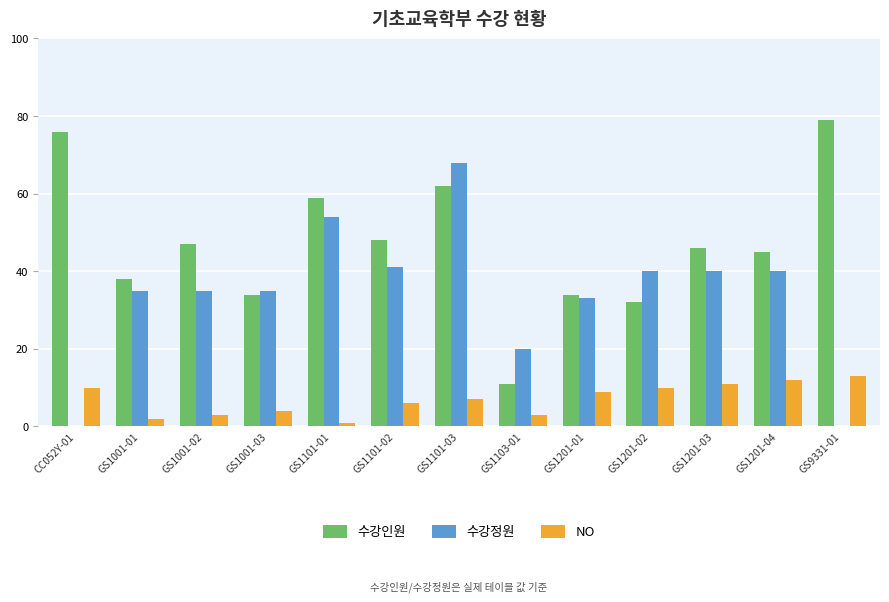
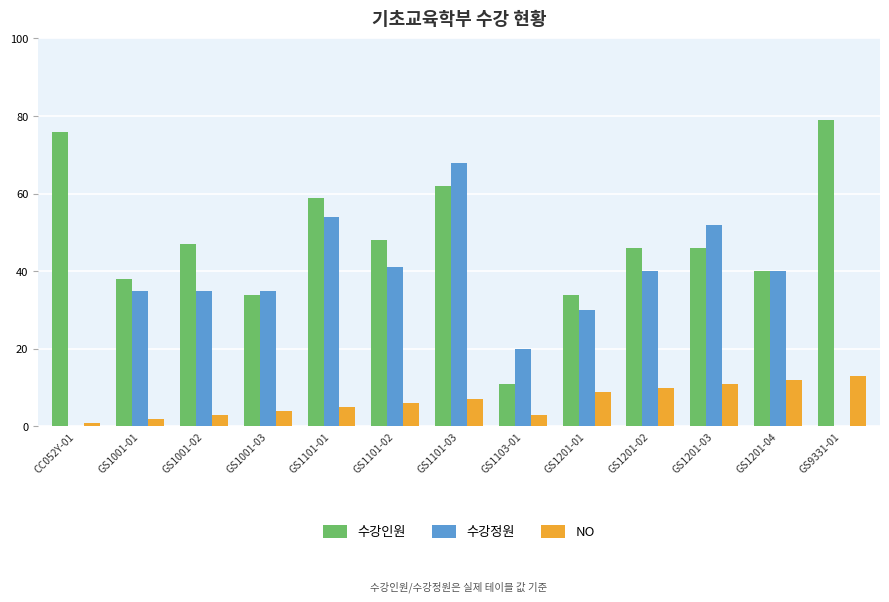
  {
    "수강인원": {
      "CC052Y-01": 76,
      "GS1001-01": 38,
      "GS1001-02": 47,
      "GS1001-03": 34,
      "GS1101-01": 59,
      "GS1101-02": 48,
      "GS1101-03": 62,
      "GS1103-01": 11,
      "GS1201-01": 34,
-     "GS1201-02": 32,
+     "GS1201-02": 46,
      "GS1201-03": 46,
-     "GS1201-04": 45,
+     "GS1201-04": 40,
      "GS9331-01": 79
    },
    "수강정원": {
      "CC052Y-01": 0,
      "GS1001-01": 35,
      "GS1001-02": 35,
      "GS1001-03": 35,
      "GS1101-01": 54,
      "GS1101-02": 41,
      "GS1101-03": 68,
      "GS1103-01": 20,
-     "GS1201-01": 33,
+     "GS1201-01": 30,
      "GS1201-02": 40,
-     "GS1201-03": 40,
+     "GS1201-03": 52,
      "GS1201-04": 40,
      "GS9331-01": 0
    },
    "NO": {
-     "CC052Y-01": 10,
+     "CC052Y-01": 1,
      "GS1001-01": 2,
      "GS1001-02": 3,
      "GS1001-03": 4,
-     "GS1101-01": 1,
+     "GS1101-01": 5,
      "GS1101-02": 6,
      "GS1101-03": 7,
      "GS1103-01": 3,
      "GS1201-01": 9,
      "GS1201-02": 10,
      "GS1201-03": 11,
      "GS1201-04": 12,
      "GS9331-01": 13
    }
  }
